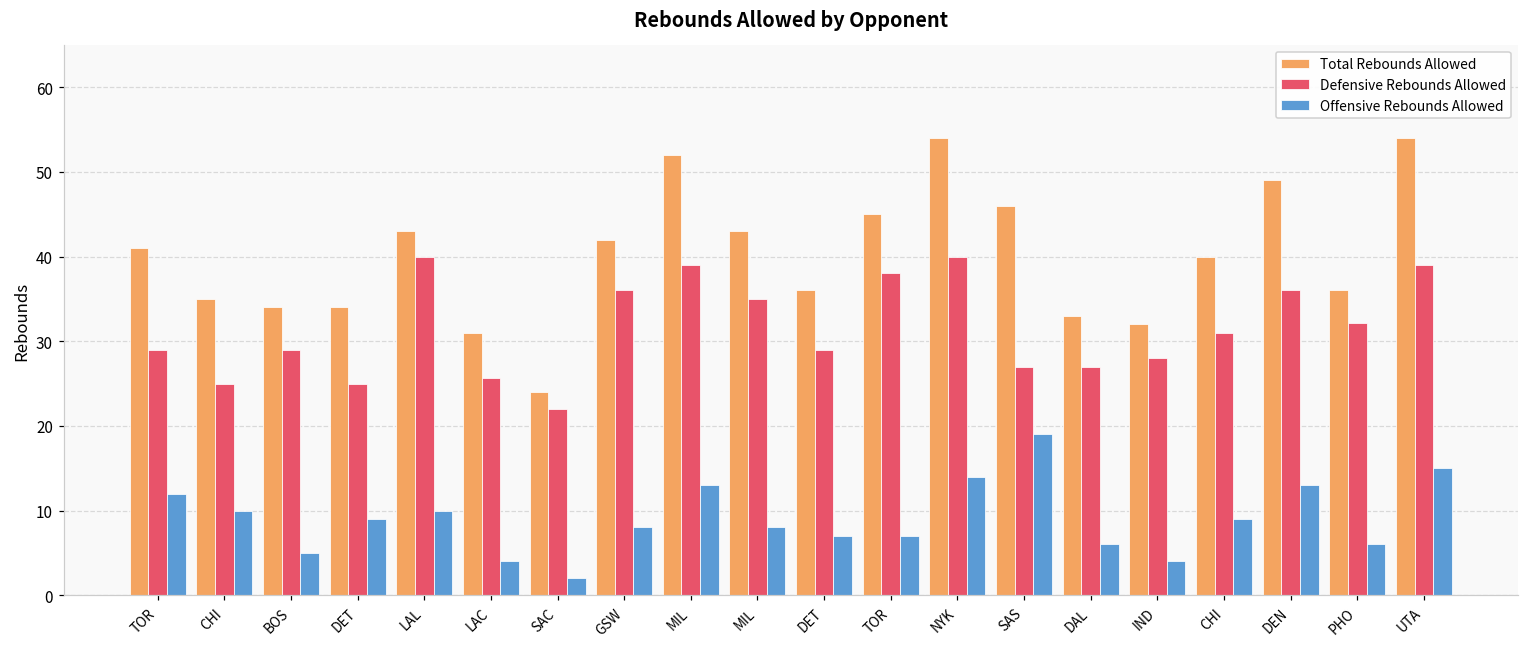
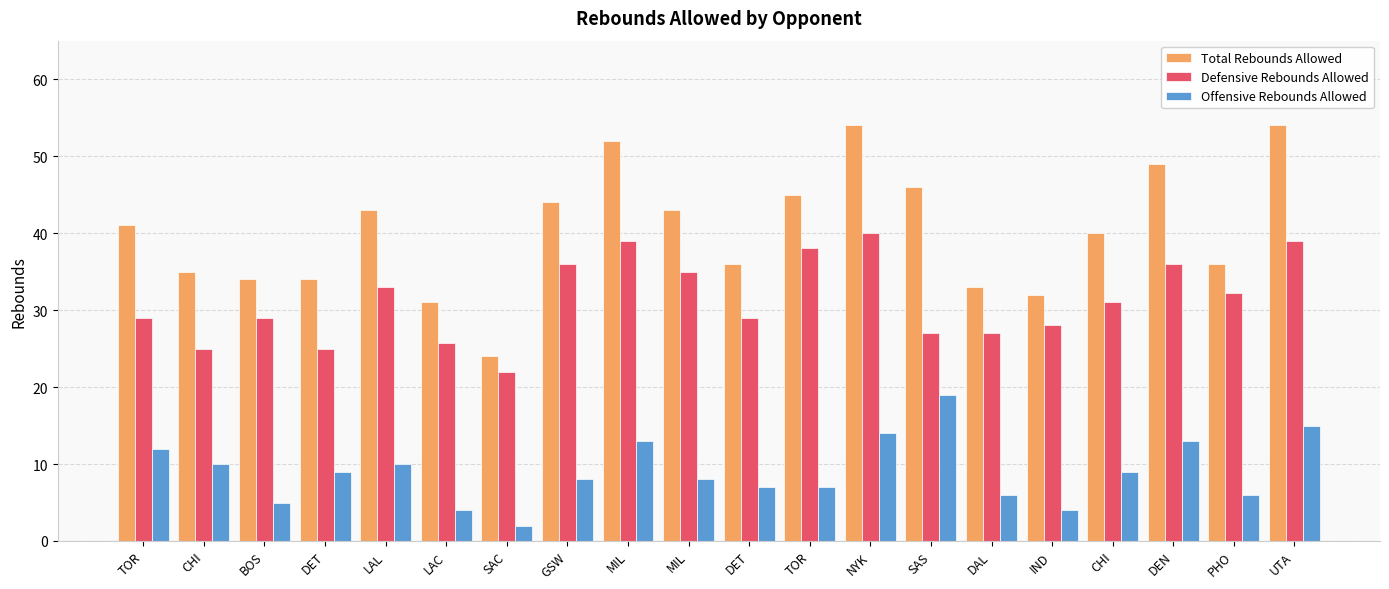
  {
    "Total Rebounds Allowed": {
      "BOS": 34,
      "LAL": 43,
      "LAC": 31,
      "SAC": 24,
-     "GSW": 42,
+     "GSW": 44,
      "NYK": 54,
      "SAS": 46,
      "DAL": 33,
      "IND": 32,
      "DEN": 49,
      "PHO": 36,
      "UTA": 54
    },
    "Defensive Rebounds Allowed": {
      "BOS": 29,
-     "LAL": 40,
+     "LAL": 33,
      "LAC": 26,
      "SAC": 22,
      "GSW": 36,
      "NYK": 40,
      "SAS": 27,
      "DAL": 27,
      "IND": 28,
      "DEN": 36,
      "PHO": 32,
      "UTA": 39
    },
    "Offensive Rebounds Allowed": {
      "BOS": 5,
      "LAL": 10,
      "LAC": 4,
      "SAC": 2,
      "GSW": 8,
      "NYK": 14,
      "SAS": 19,
      "DAL": 6,
      "IND": 4,
      "DEN": 13,
      "PHO": 6,
      "UTA": 15
    }
  }
